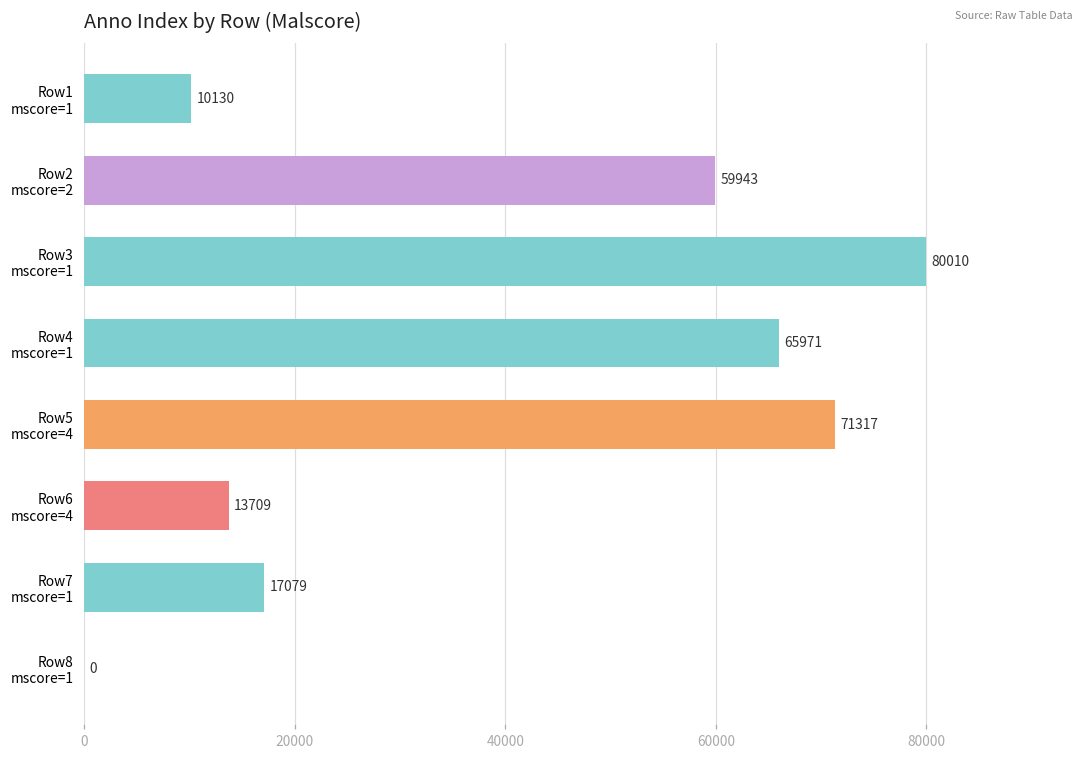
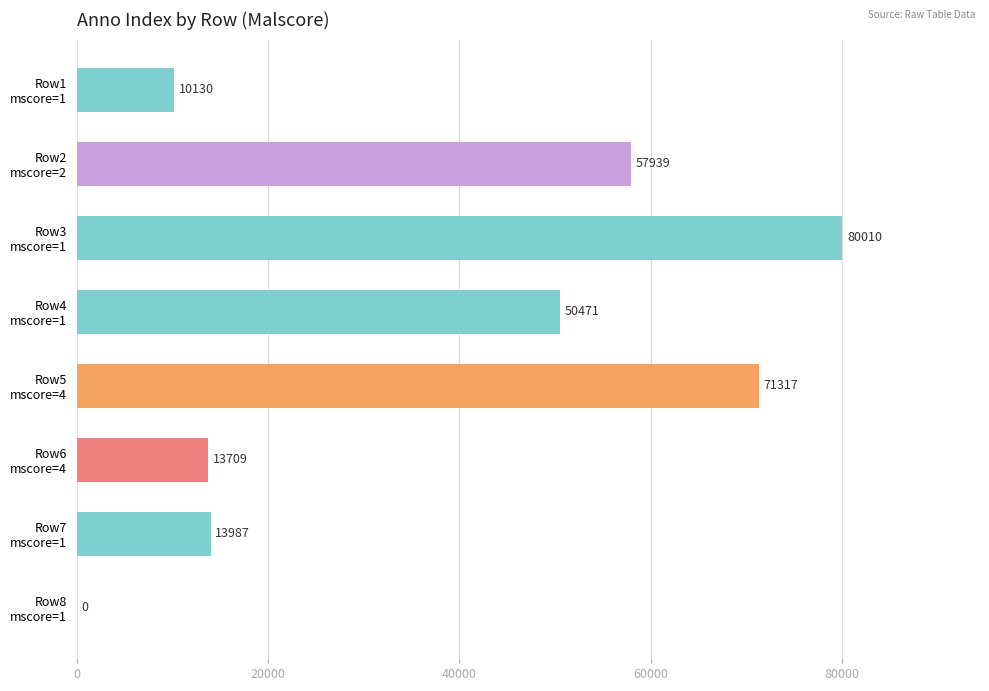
  {
    "Row1 mscore=1": 10130,
-   "Row2 mscore=2": 59943,
+   "Row2 mscore=2": 57939,
    "Row3 mscore=1": 80010,
-   "Row4 mscore=1": 65971,
+   "Row4 mscore=1": 50471,
    "Row5 mscore=4": 71317,
    "Row6 mscore=4": 13709,
-   "Row7 mscore=1": 17079,
+   "Row7 mscore=1": 13987,
    "Row8 mscore=1": 0
  }
